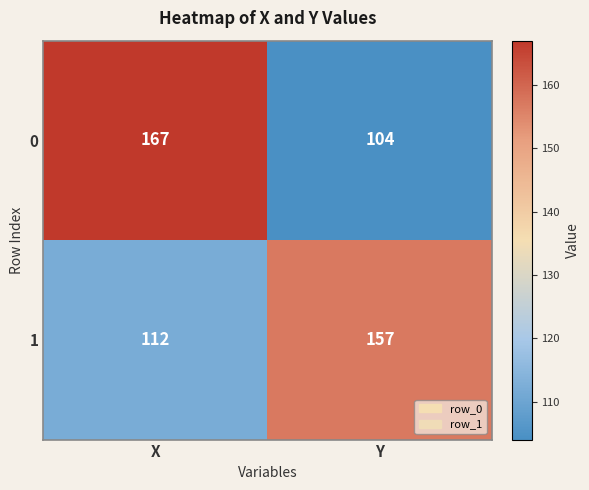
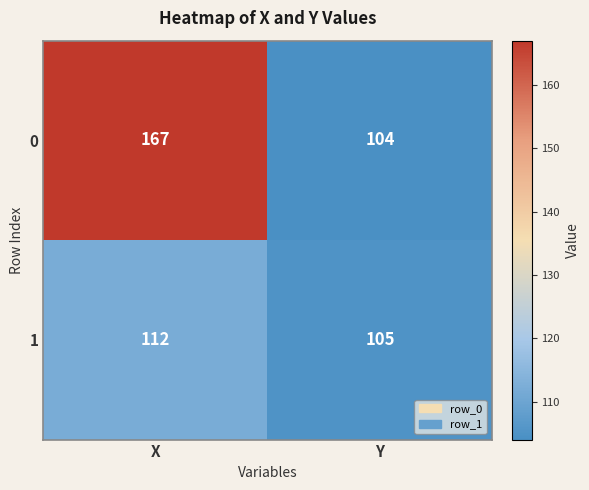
  {
    "0": {
      "X": 167,
      "Y": 104
    },
    "1": {
      "X": 112,
-     "Y": 157
+     "Y": 105
    }
  }
